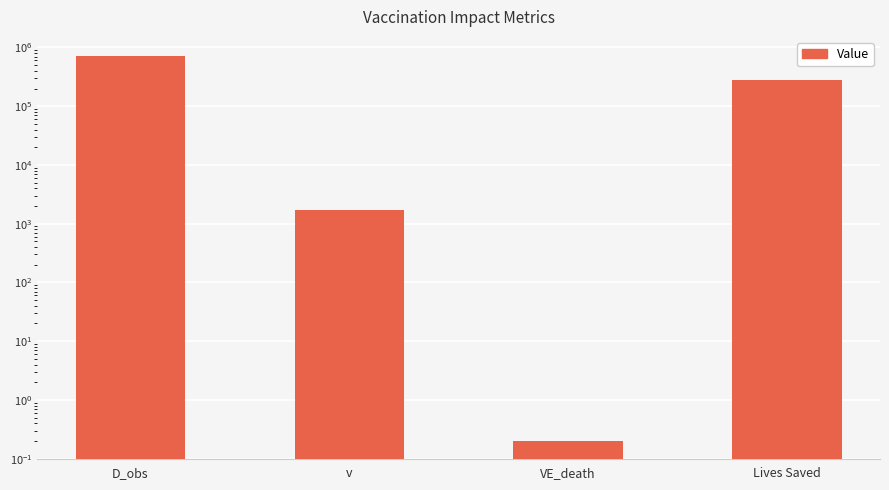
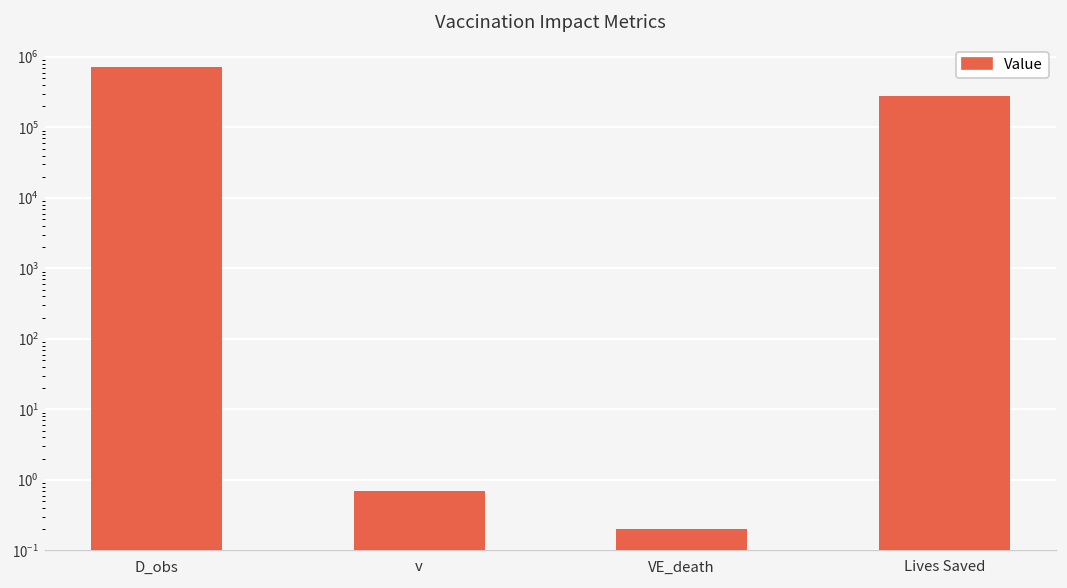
  {
    "D_obs": 700000,
-   "v": 1700,
+   "v": 0.7,
    "VE_death": 0.2,
    "Lives Saved": 300000
  }
